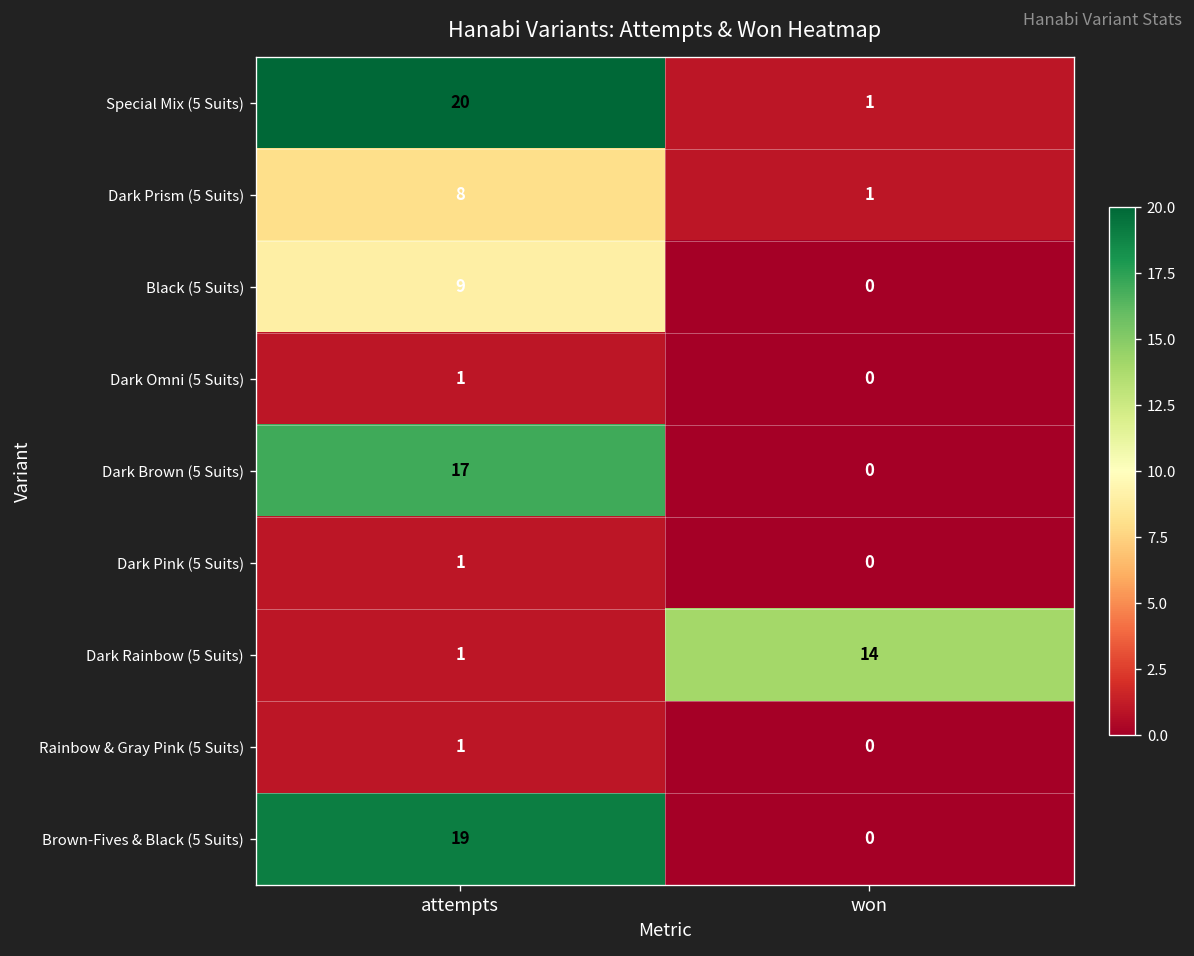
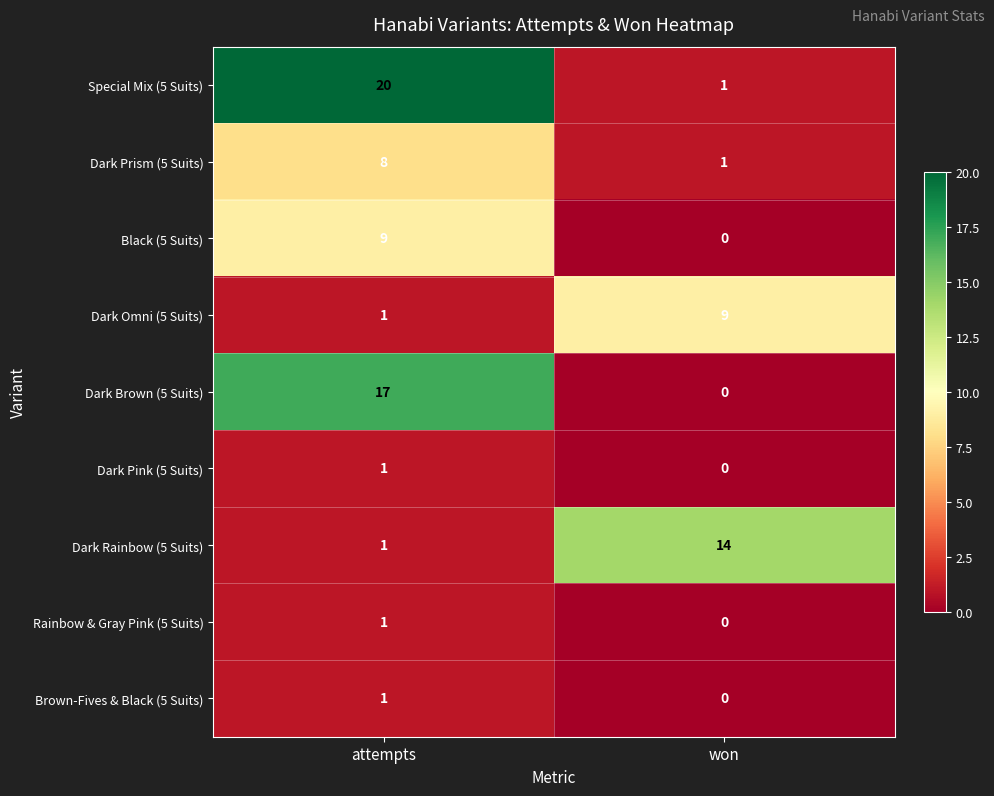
  {
    "Special Mix (5 Suits)": {
      "attempts": 20,
      "won": 1
    },
    "Dark Prism (5 Suits)": {
      "attempts": 8,
      "won": 1
    },
    "Black (5 Suits)": {
      "attempts": 9,
      "won": 0
    },
    "Dark Omni (5 Suits)": {
      "attempts": 1,
-     "won": 0
+     "won": 9
    },
    "Dark Brown (5 Suits)": {
      "attempts": 17,
      "won": 0
    },
    "Dark Pink (5 Suits)": {
      "attempts": 1,
      "won": 0
    },
    "Dark Rainbow (5 Suits)": {
      "attempts": 1,
      "won": 14
    },
    "Rainbow & Gray Pink (5 Suits)": {
      "attempts": 1,
      "won": 0
    },
    "Brown-Fives & Black (5 Suits)": {
-     "attempts": 19,
+     "attempts": 1,
      "won": 0
    }
  }
